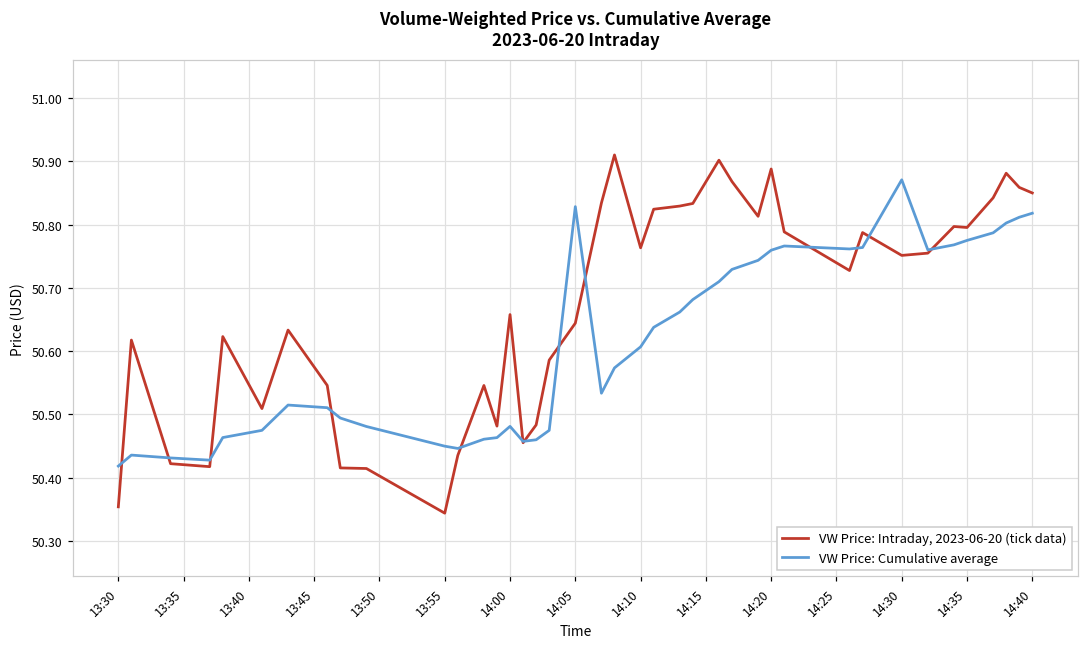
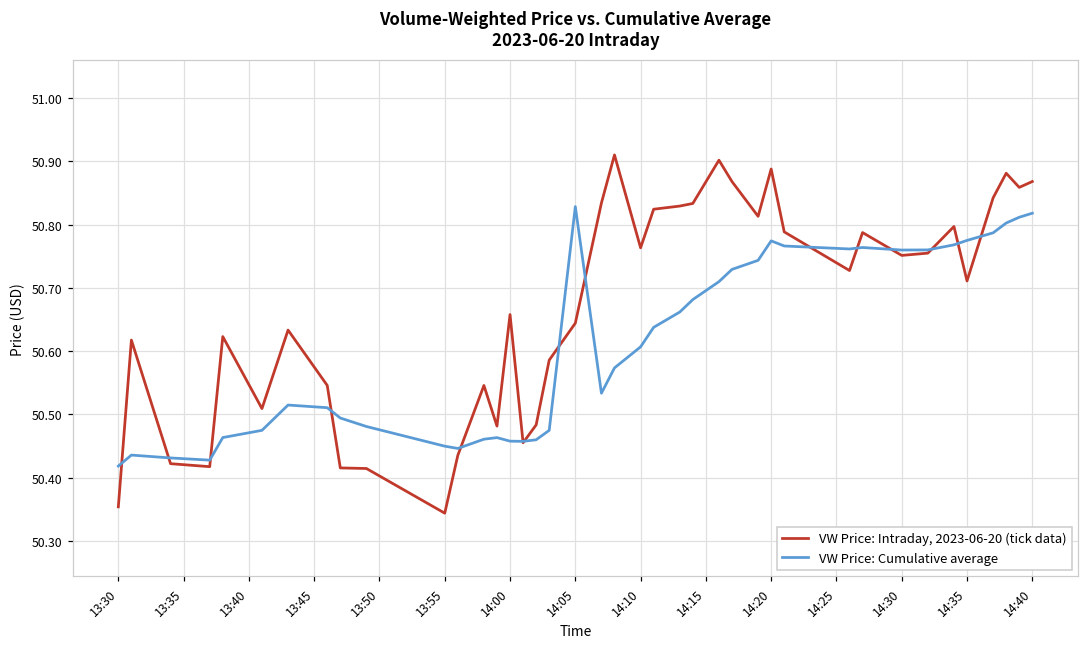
  {
    "VW Price: Intraday, 2023-06-20 (tick data)": {
      "13:30": 50.35,
      "13:55": 50.34,
      "14:00": 50.66,
      "14:05": 50.64,
      "14:10": 50.76,
      "14:20": 50.89,
      "14:30": 50.75,
-     "14:35": 50.80,
-     "14:40": 50.85
+     "14:35": 50.71,
+     "14:40": 50.87
    },
    "VW Price: Cumulative average": {
      "13:30": 50.42,
      "13:55": 50.45,
-     "14:00": 50.48,
+     "14:00": 50.46,
      "14:05": 50.83,
      "14:10": 50.61,
-     "14:20": 50.76,
-     "14:30": 50.87,
+     "14:20": 50.77,
+     "14:30": 50.76,
      "14:35": 50.77,
      "14:40": 50.82
    }
  }
